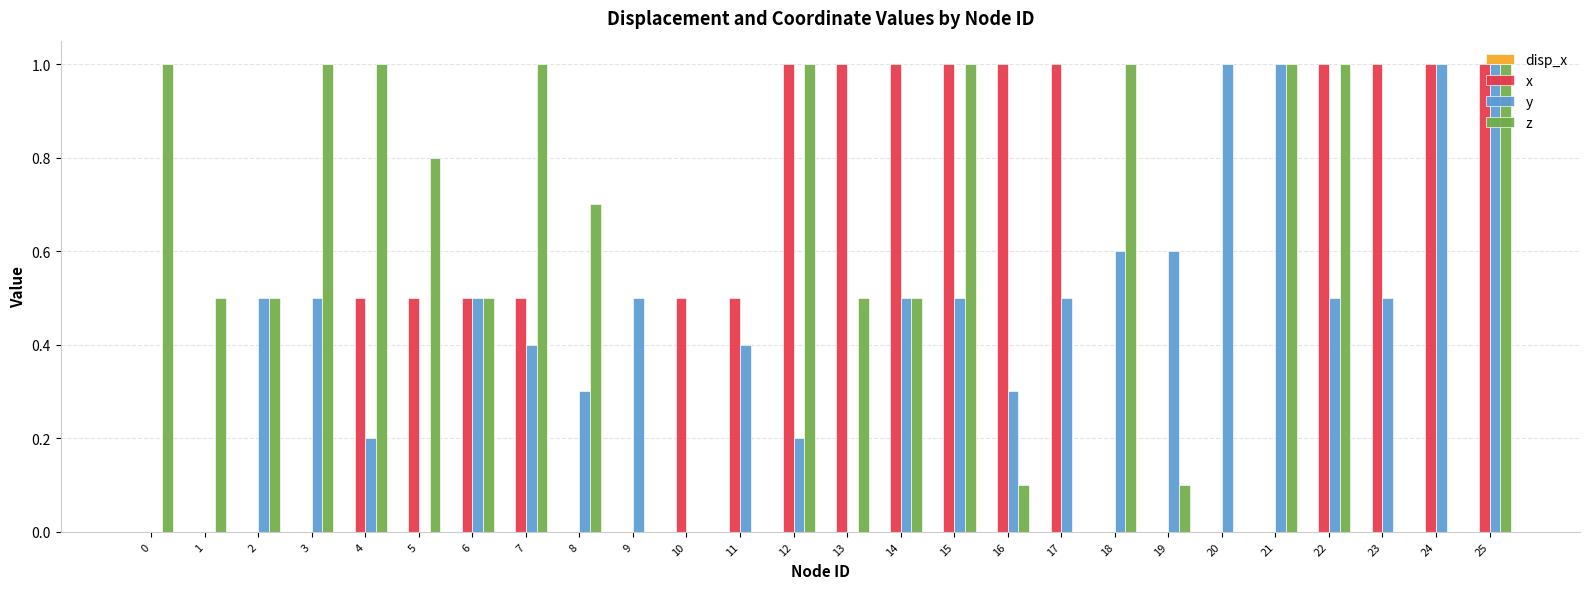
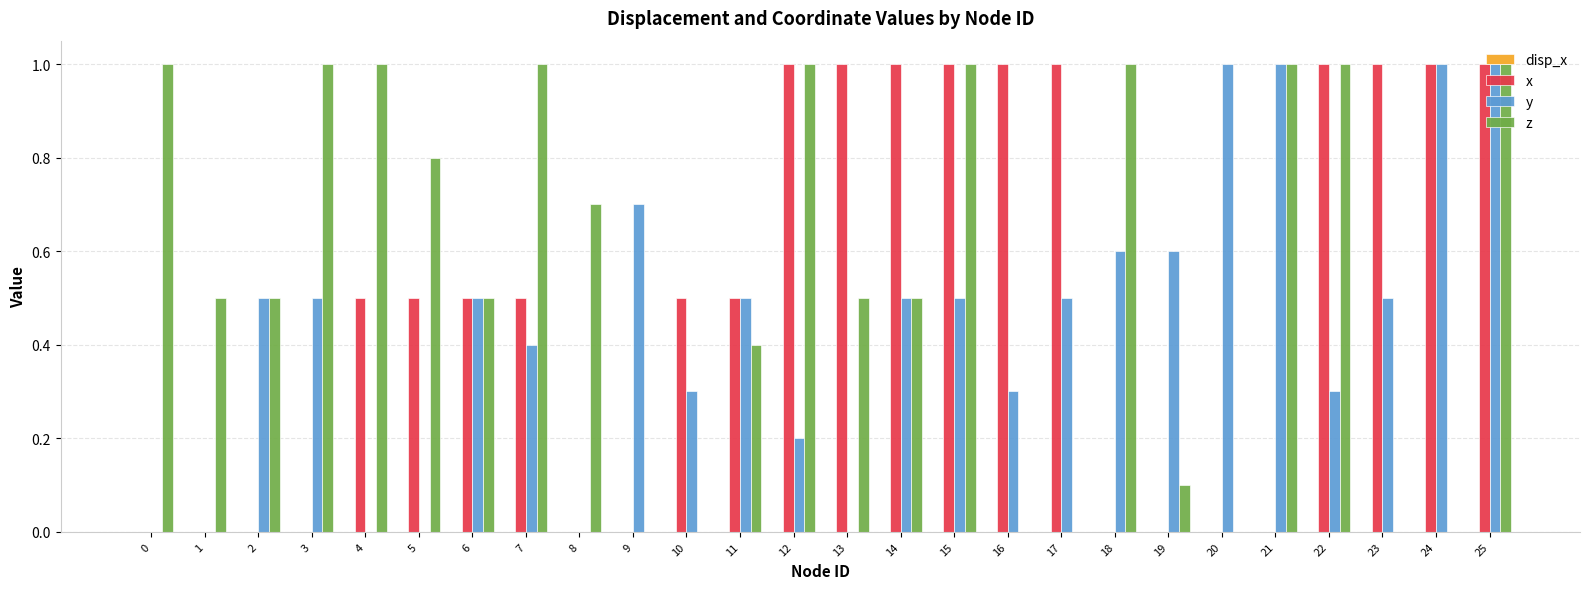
  {
    "disp_x": {
      "0": 0.0,
      "1": 0.0,
      "2": 0.0,
      "3": 0.0,
      "8": 0.0,
      "9": 0.0,
      "18": 0.0,
      "19": 0.0,
      "20": 0.0,
      "21": 0.0
    },
    "x": {
      "0": 0.0,
      "1": 0.0,
      "2": 0.0,
      "3": 0.0,
      "4": 0.5,
      "5": 0.5,
      "6": 0.5,
      "7": 0.5,
      "8": 0.0,
      "9": 0.0,
      "10": 0.5,
      "11": 0.5,
      "12": 1.0,
      "13": 1.0,
      "14": 1.0,
      "15": 1.0,
      "16": 1.0,
      "17": 1.0,
      "18": 0.0,
      "19": 0.0,
      "20": 0.0,
      "21": 0.0,
      "22": 1.0,
      "23": 1.0,
      "24": 1.0,
      "25": 1.0
    },
    "y": {
      "0": 0.0,
      "1": 0.0,
      "2": 0.5,
      "3": 0.5,
-     "4": 0.2,
+     "4": 0.0,
      "5": 0.0,
      "6": 0.5,
      "7": 0.4,
-     "8": 0.3,
-     "9": 0.5,
-     "10": 0.0,
-     "11": 0.4,
+     "8": 0.0,
+     "9": 0.7,
+     "10": 0.3,
+     "11": 0.5,
      "12": 0.2,
      "13": 0.0,
      "14": 0.5,
      "15": 0.5,
      "16": 0.3,
      "17": 0.5,
      "18": 0.6,
      "19": 0.6,
      "20": 1.0,
      "21": 1.0,
-     "22": 0.5,
+     "22": 0.3,
      "23": 0.5,
      "24": 1.0,
      "25": 1.0
    },
    "z": {
      "0": 1.0,
      "1": 0.5,
      "2": 0.5,
      "3": 1.0,
      "4": 1.0,
      "5": 0.8,
      "6": 0.5,
      "7": 1.0,
      "8": 0.7,
      "9": 0.0,
      "10": 0.0,
-     "11": 0.0,
+     "11": 0.4,
      "12": 1.0,
      "13": 0.5,
      "14": 0.5,
      "15": 1.0,
-     "16": 0.1,
+     "16": 0.0,
      "17": 0.0,
      "18": 1.0,
      "19": 0.1,
      "20": 0.0,
      "21": 1.0,
      "22": 1.0,
      "23": 0.0,
      "24": 0.0,
      "25": 1.0
    }
  }
